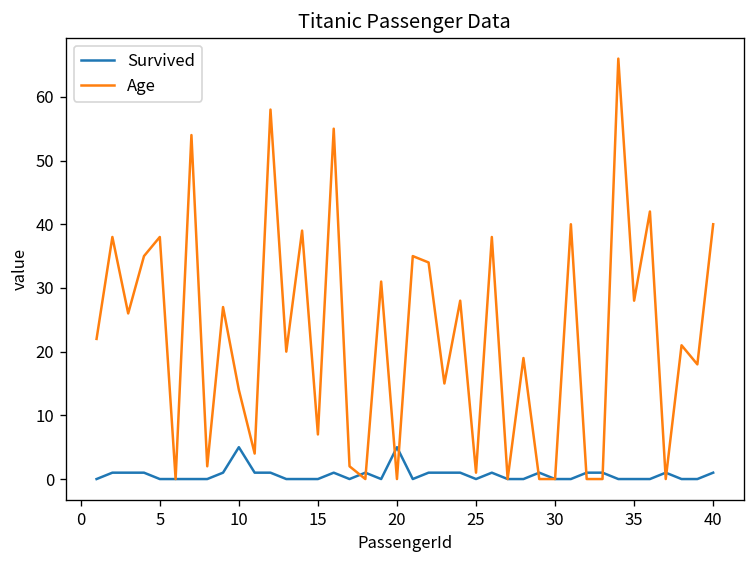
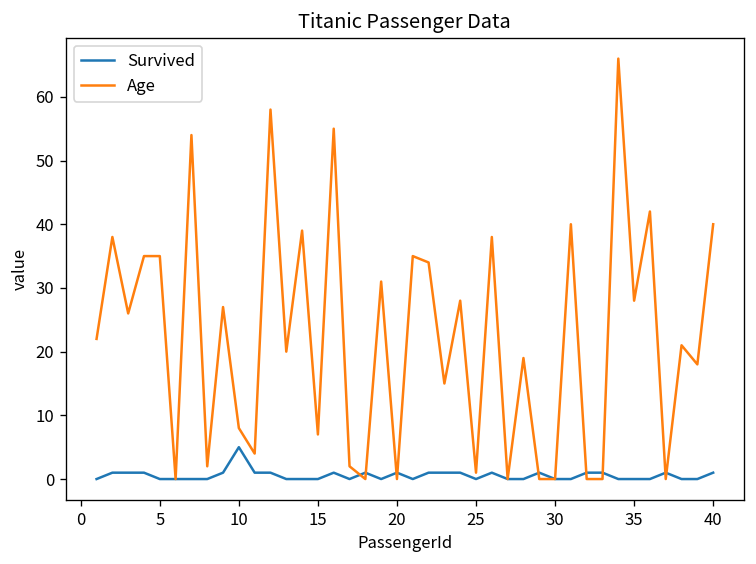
  {
    "Survived": {
      "5": 0,
      "10": 5,
      "15": 0,
-     "20": 5,
+     "20": 1,
      "25": 0,
      "35": 0,
      "40": 1
    },
    "Age": {
-     "5": 38,
-     "10": 14,
+     "5": 35,
+     "10": 8,
      "15": 7,
      "20": 0,
      "25": 1,
      "35": 28,
      "40": 40
    }
  }
